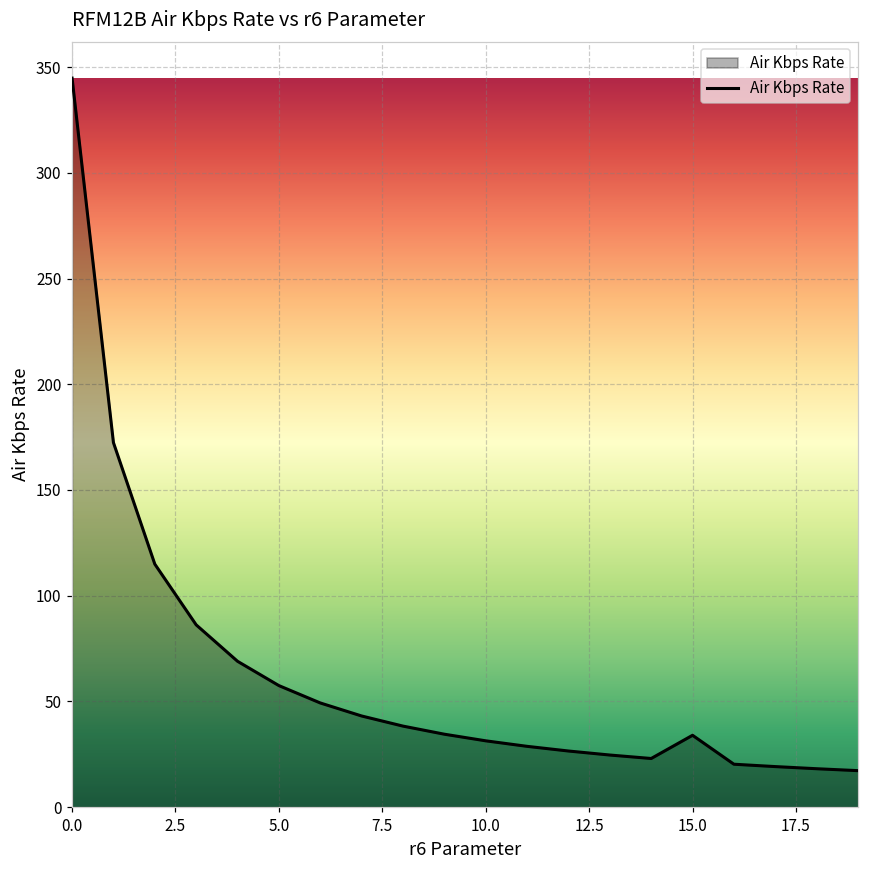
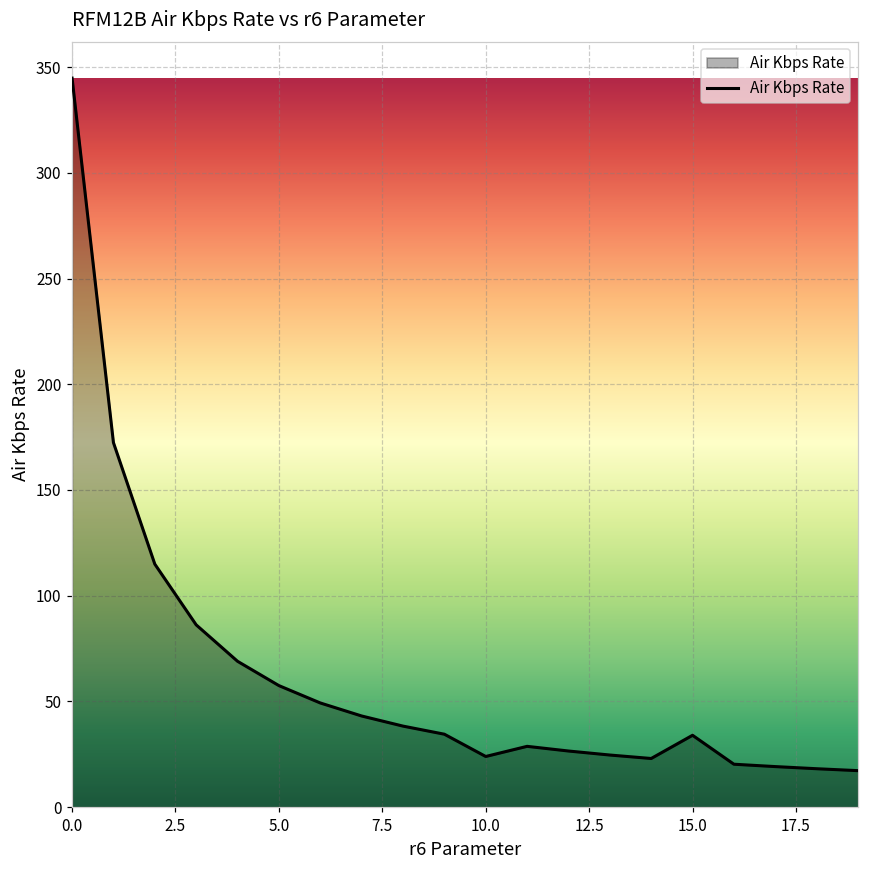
  {
    "0.0": 345,
    "5.0": 57,
-   "10.0": 31,
+   "10.0": 24,
    "15.0": 34
  }
